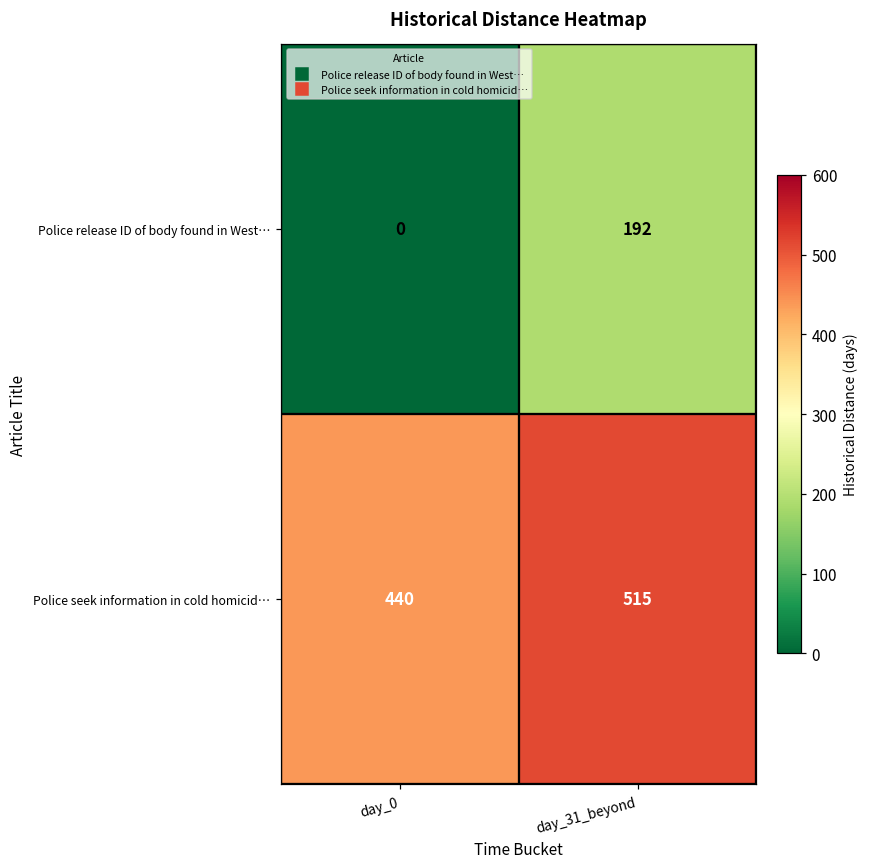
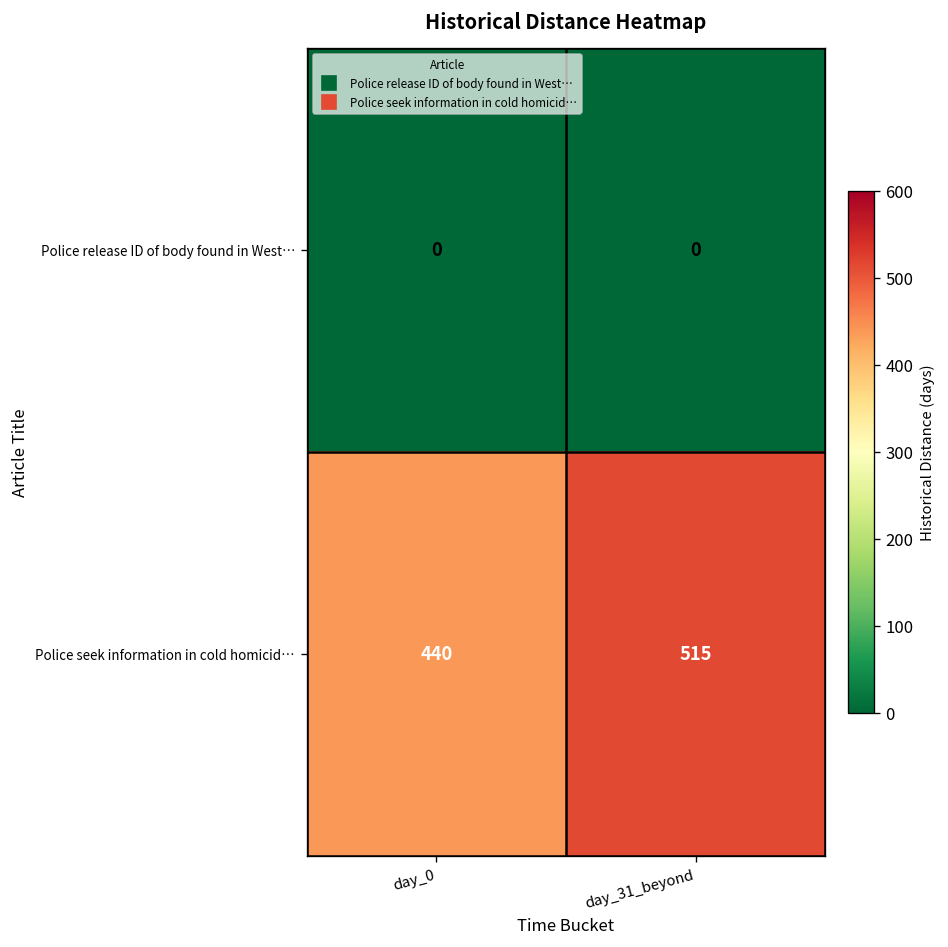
  {
    "Police release ID of body found in West…": {
      "day_0": 0,
-     "day_31_beyond": 192
+     "day_31_beyond": 0
    },
    "Police seek information in cold homicid…": {
      "day_0": 440,
      "day_31_beyond": 515
    }
  }
